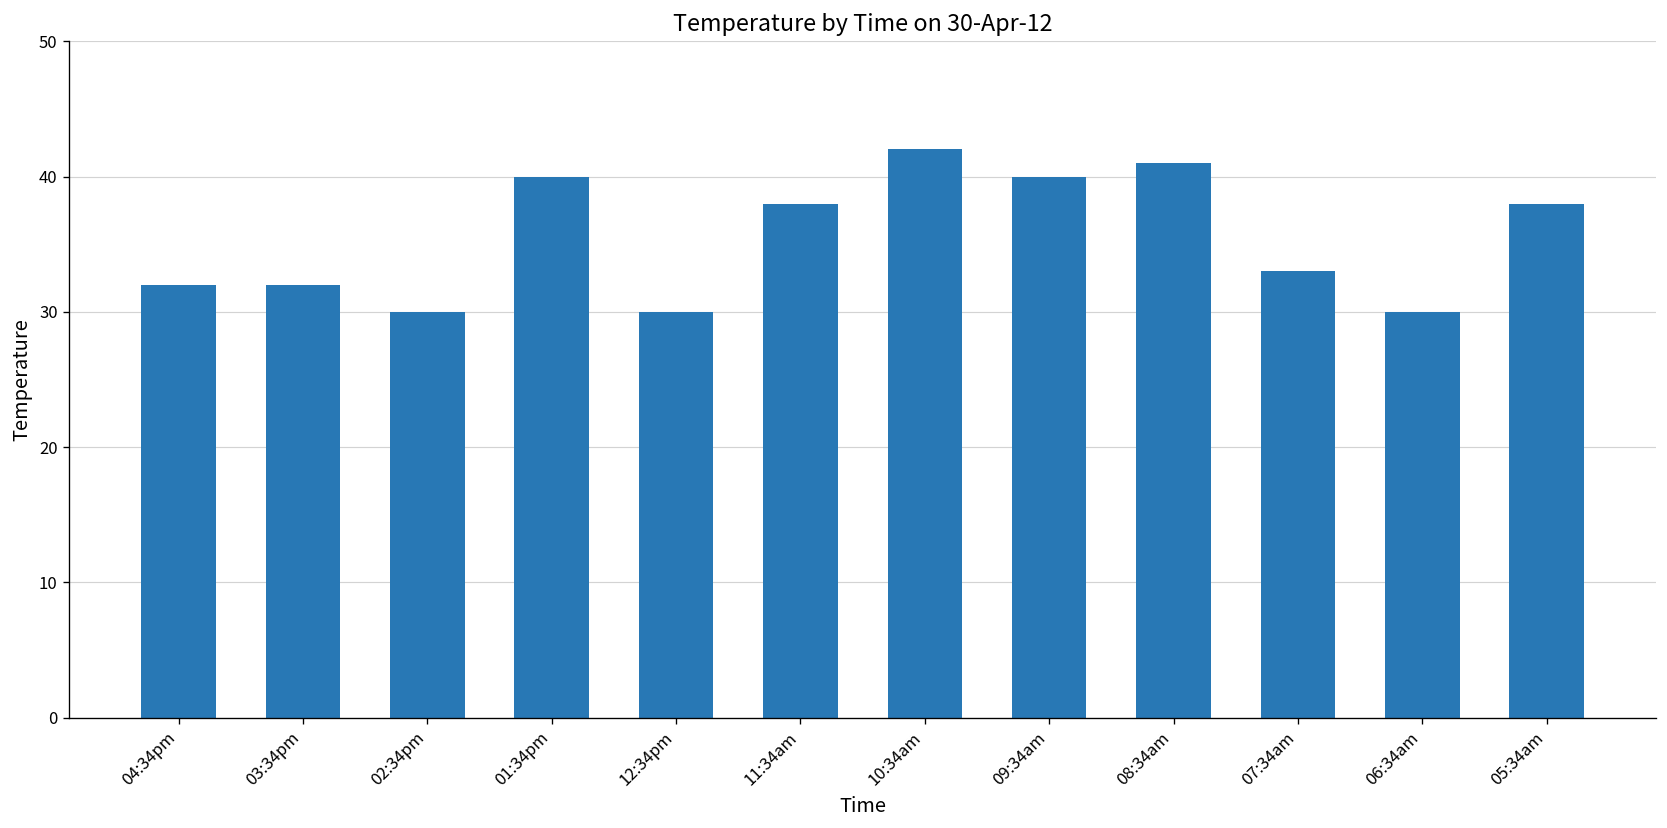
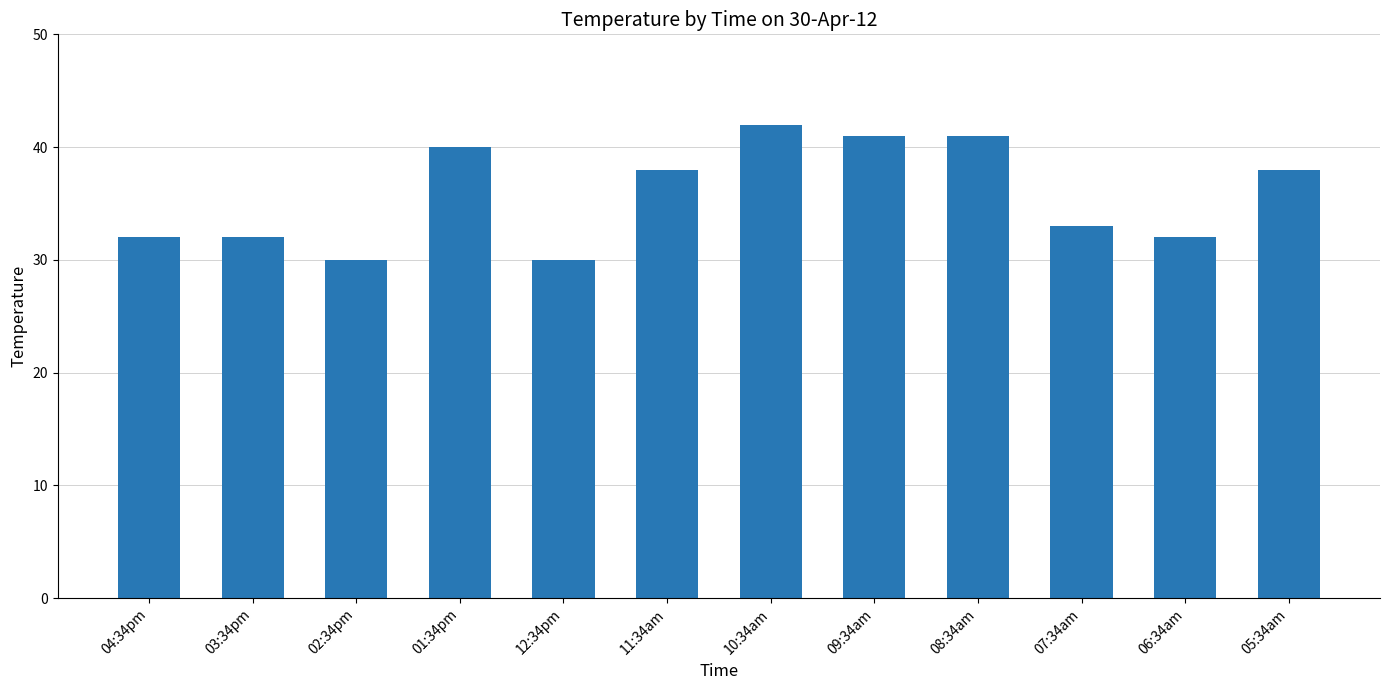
  {
    "04:34pm": 32,
    "03:34pm": 32,
    "02:34pm": 30,
    "01:34pm": 40,
    "12:34pm": 30,
    "11:34am": 38,
    "10:34am": 42,
-   "09:34am": 40,
+   "09:34am": 41,
    "08:34am": 41,
    "07:34am": 33,
-   "06:34am": 30,
+   "06:34am": 32,
    "05:34am": 38
  }
